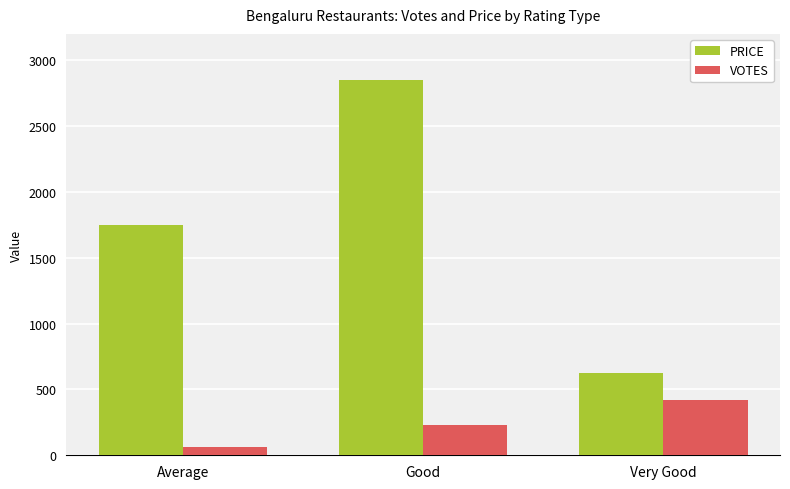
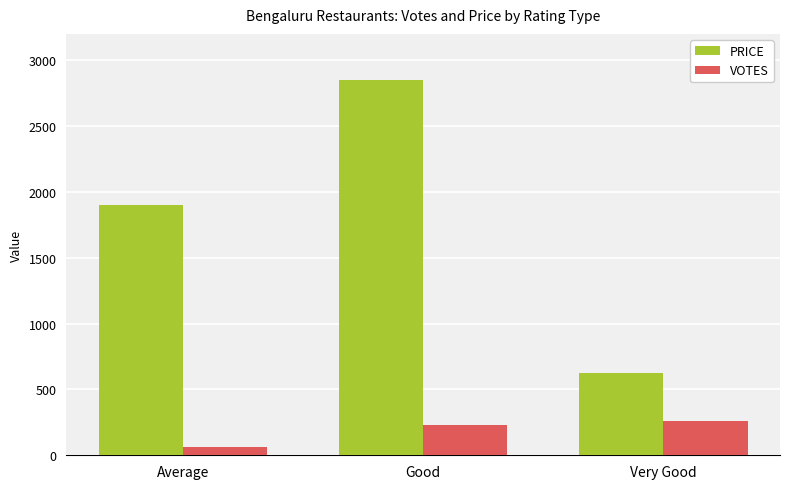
  {
    "PRICE": {
-     "Average": 1750,
+     "Average": 1900,
      "Good": 2850,
      "Very Good": 620
    },
    "VOTES": {
      "Average": 60,
      "Good": 230,
-     "Very Good": 420
+     "Very Good": 260
    }
  }
